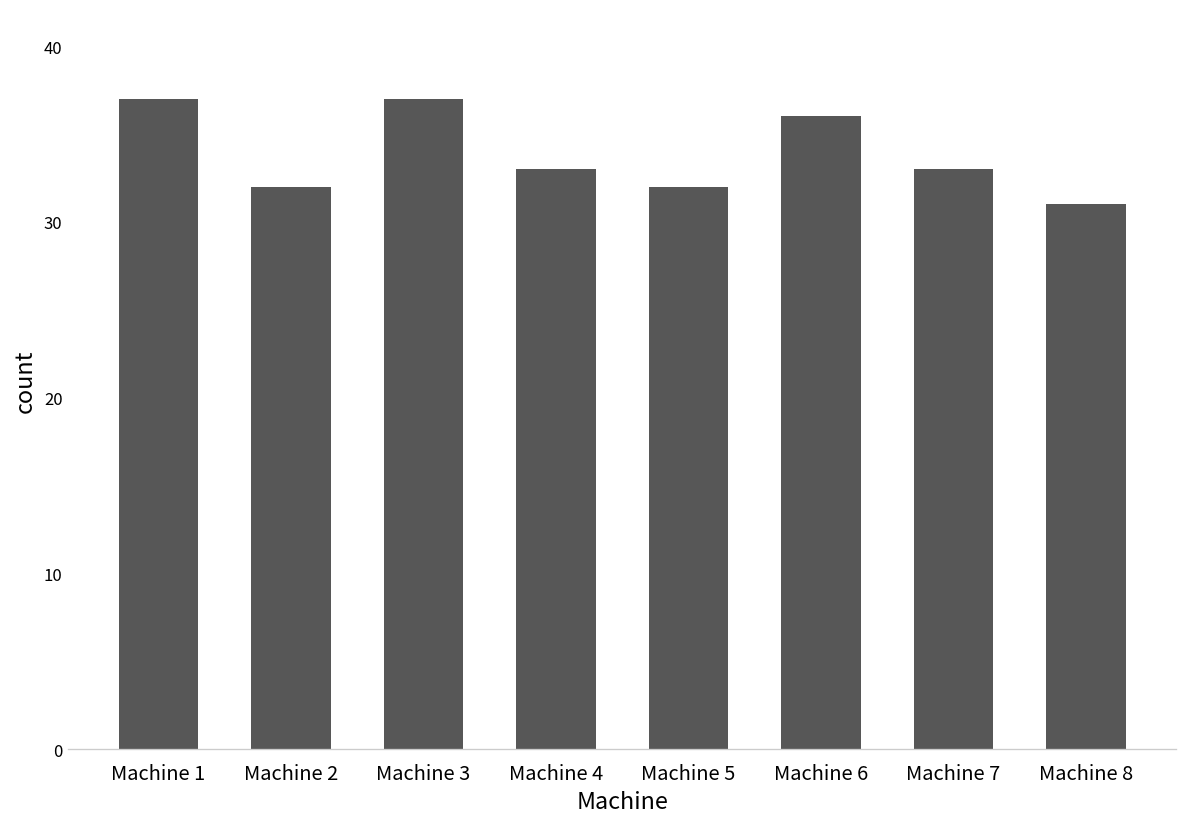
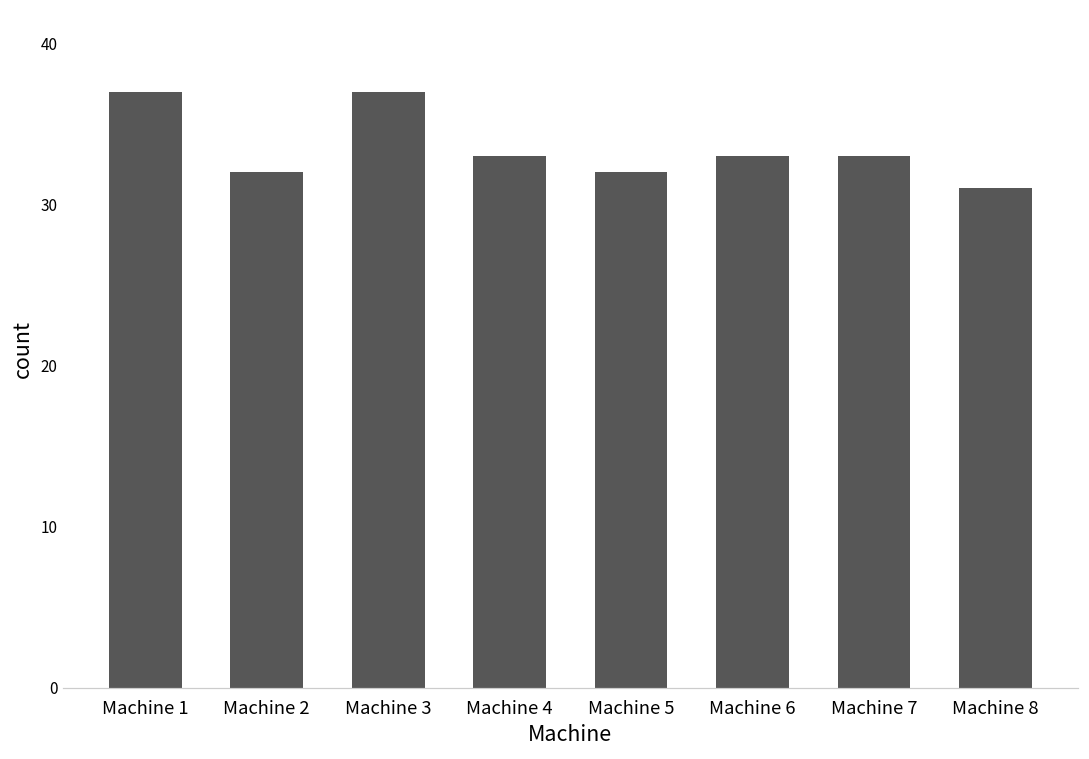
  {
    "Machine 1": 37,
    "Machine 2": 32,
    "Machine 3": 37,
    "Machine 4": 33,
    "Machine 5": 32,
-   "Machine 6": 36,
+   "Machine 6": 33,
    "Machine 7": 33,
    "Machine 8": 31
  }
